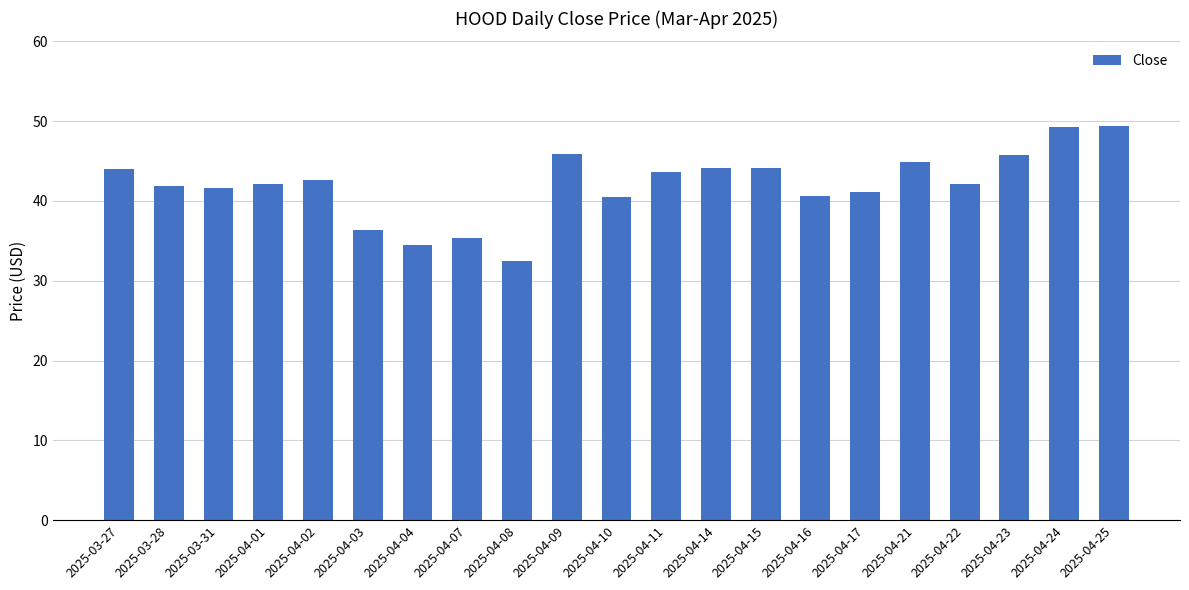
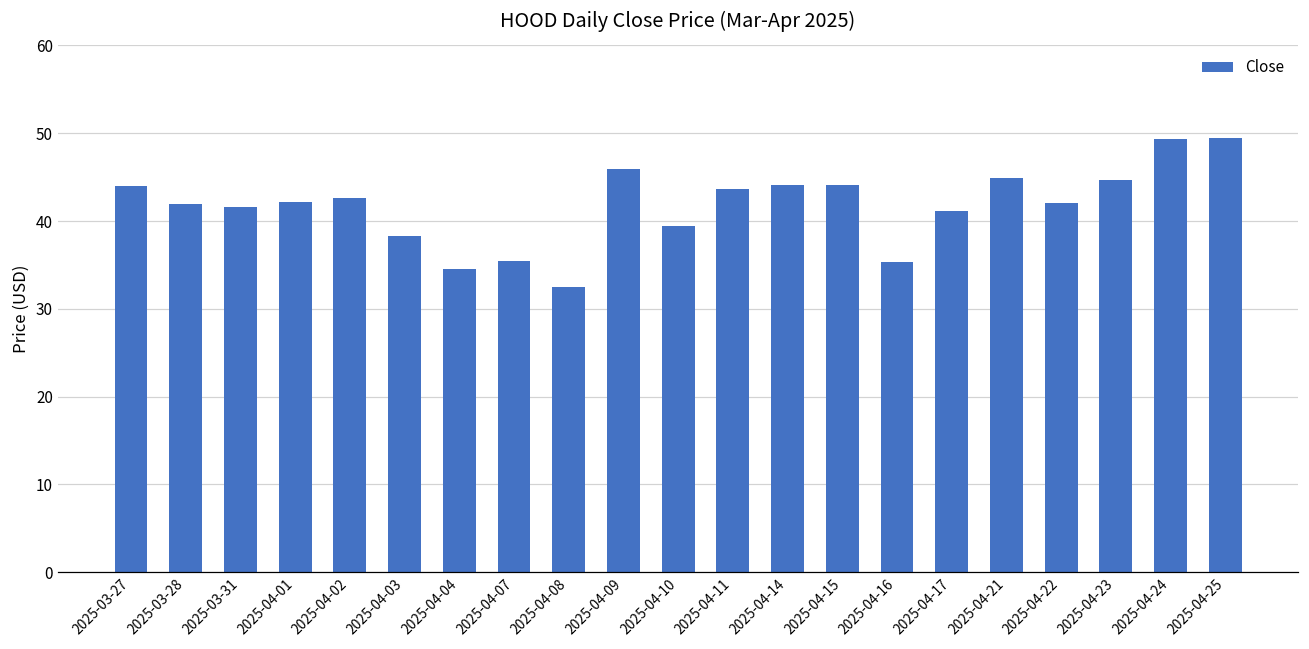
  {
    "2025-03-27": 44,
    "2025-03-28": 42,
    "2025-03-31": 42,
    "2025-04-01": 42,
    "2025-04-02": 43,
-   "2025-04-03": 36,
+   "2025-04-03": 38,
    "2025-04-04": 35,
    "2025-04-07": 35,
    "2025-04-08": 32,
    "2025-04-09": 46,
-   "2025-04-10": 41,
+   "2025-04-10": 39,
    "2025-04-11": 44,
    "2025-04-14": 44,
    "2025-04-15": 44,
-   "2025-04-16": 41,
+   "2025-04-16": 35,
    "2025-04-17": 41,
    "2025-04-21": 45,
    "2025-04-22": 42,
-   "2025-04-23": 46,
+   "2025-04-23": 45,
    "2025-04-24": 49,
    "2025-04-25": 49
  }
